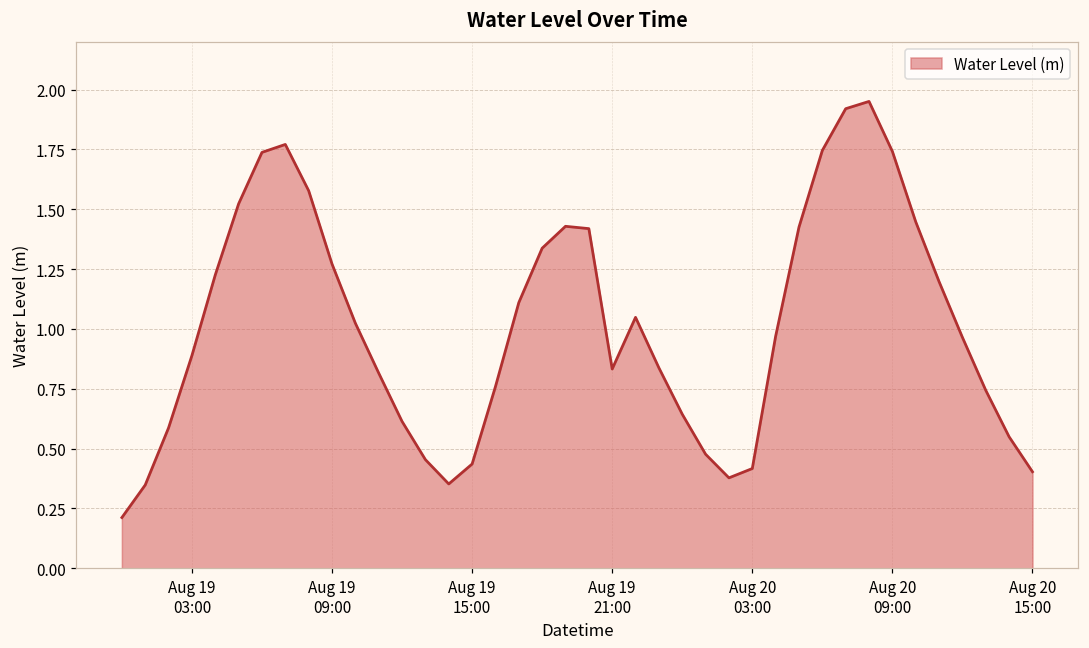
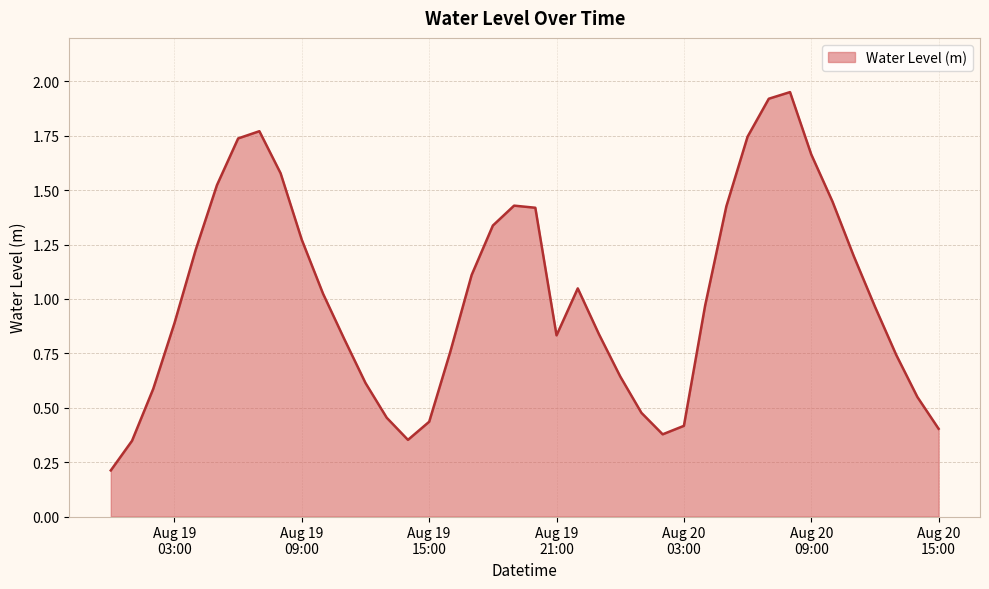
  {
    "Aug 19 03:00": 0.89,
    "Aug 19 09:00": 1.27,
    "Aug 19 15:00": 0.44,
    "Aug 19 21:00": 0.83,
    "Aug 20 03:00": 0.42,
-   "Aug 20 09:00": 1.74,
+   "Aug 20 09:00": 1.66,
    "Aug 20 15:00": 0.40
  }
